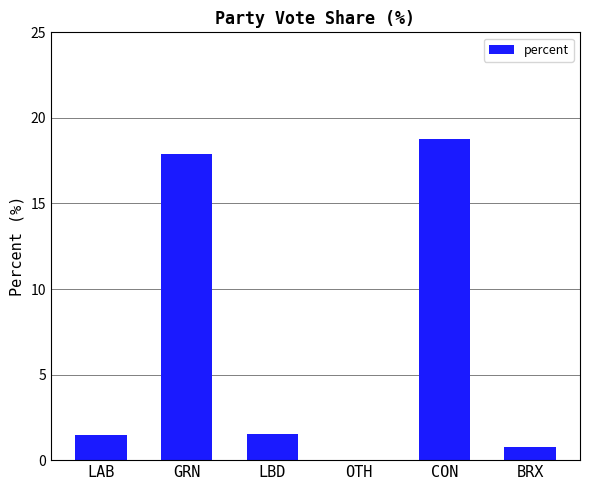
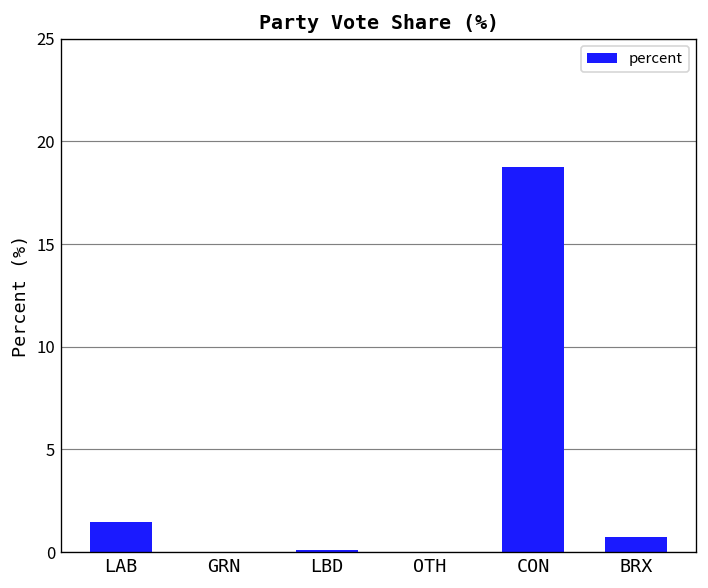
  {
    "LAB": 1.5,
-   "GRN": 17.9,
-   "LBD": 1.5,
+   "GRN": 0.0,
+   "LBD": 0.1,
    "CON": 18.8,
    "BRX": 0.8
  }
